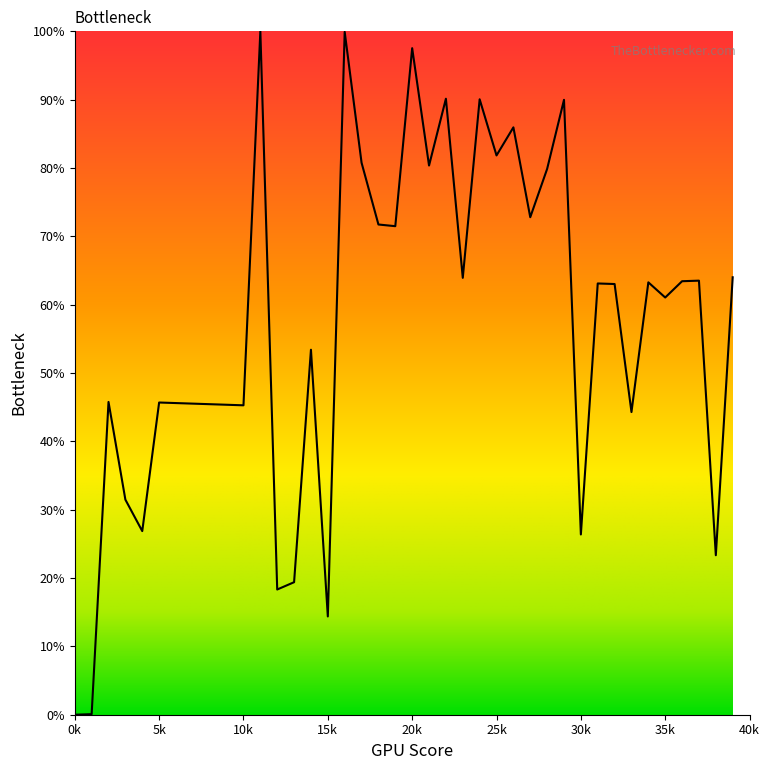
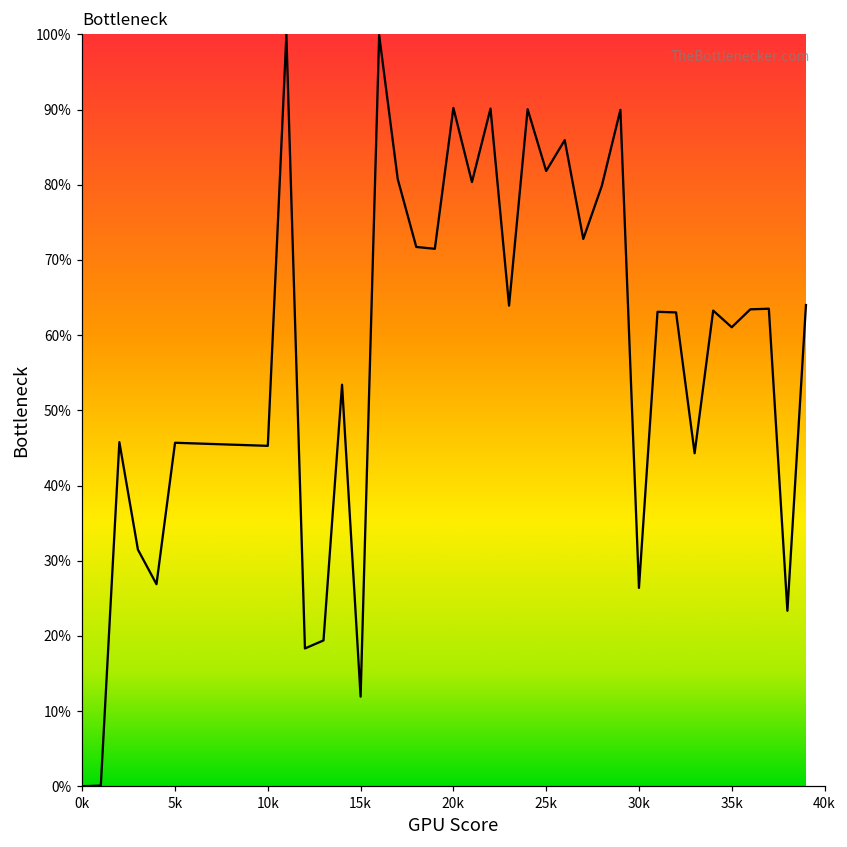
  {
    "0k": "0%",
    "5k": "46%",
    "10k": "45%",
-   "15k": "14%",
-   "20k": "98%",
+   "15k": "12%",
+   "20k": "90%",
    "25k": "82%",
    "30k": "26%",
    "35k": "61%"
  }
